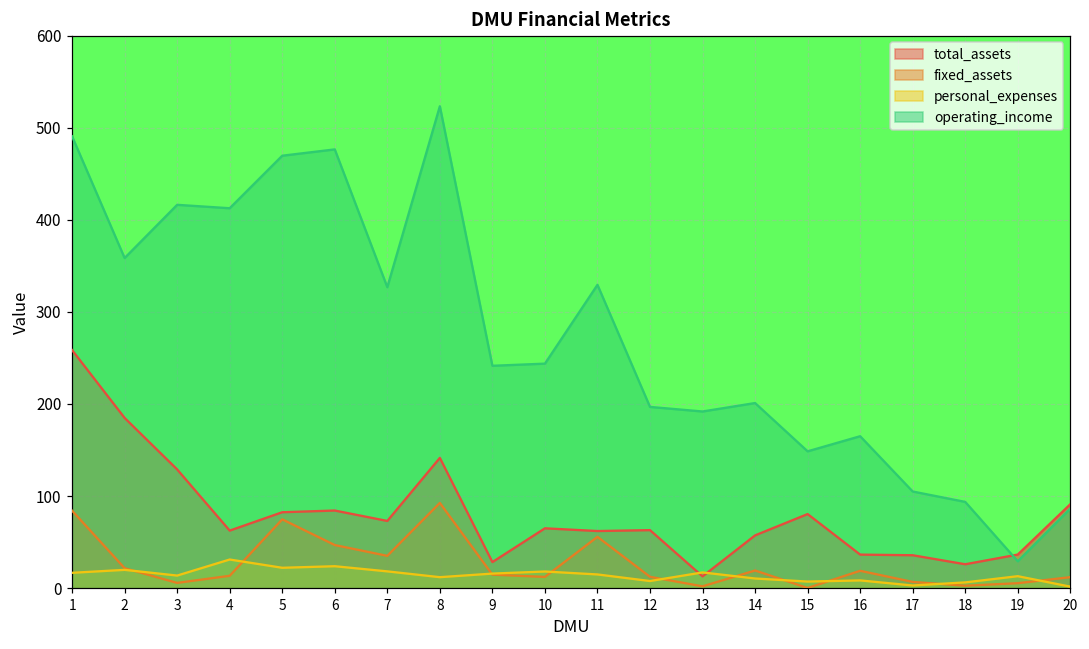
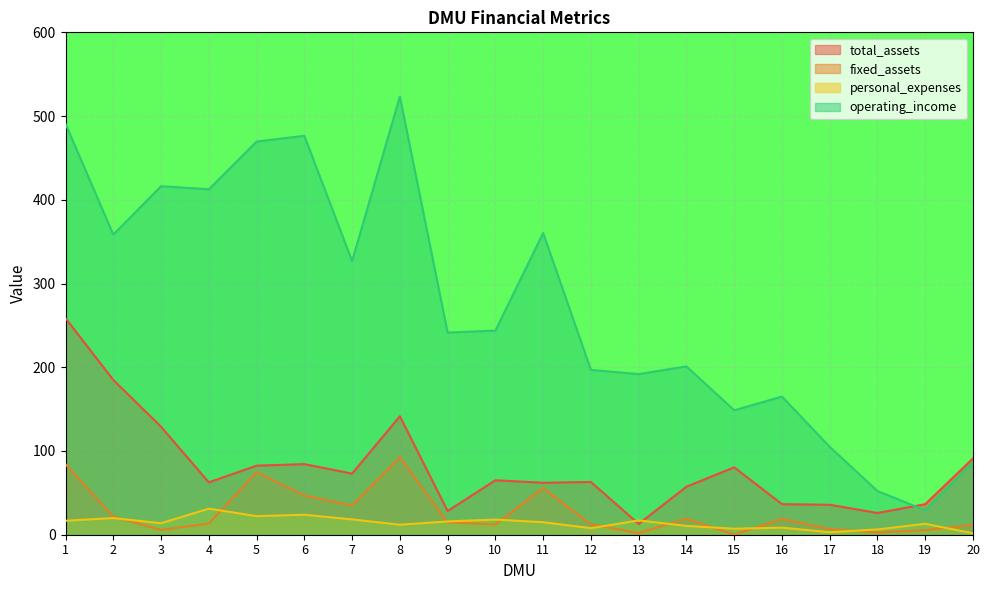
  {
    "operating_income": {
      "1": 490,
      "2": 360,
      "3": 420,
      "4": 410,
      "5": 470,
      "6": 480,
      "7": 330,
      "8": 520,
      "9": 240,
      "10": 240,
-     "11": 330,
+     "11": 360,
      "12": 200,
      "13": 190,
      "14": 200,
      "15": 150,
      "16": 170,
      "17": 100,
-     "18": 90,
+     "18": 50,
      "19": 30,
      "20": 90
    }
  }
